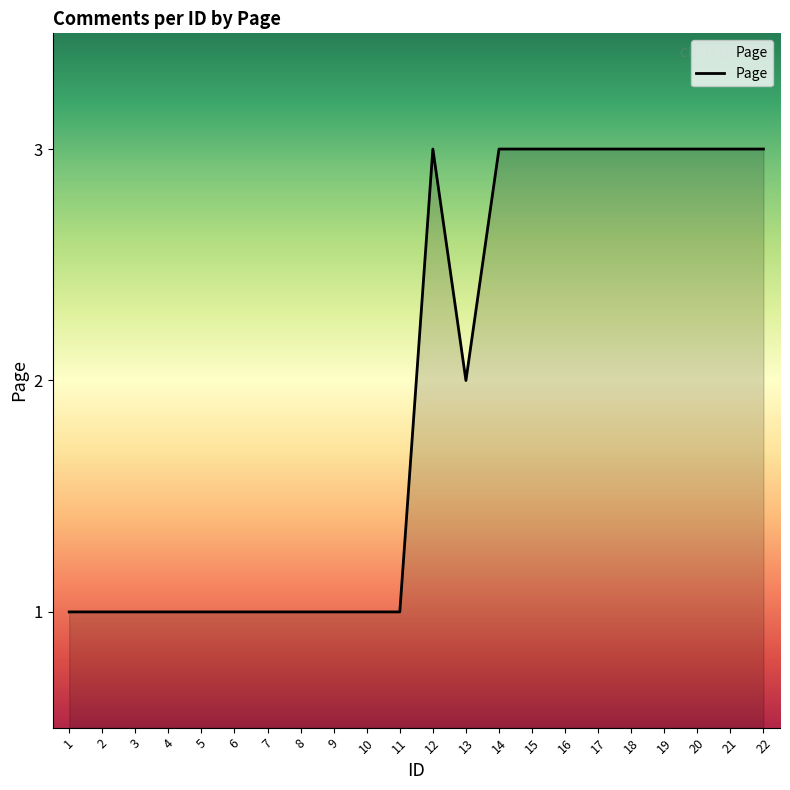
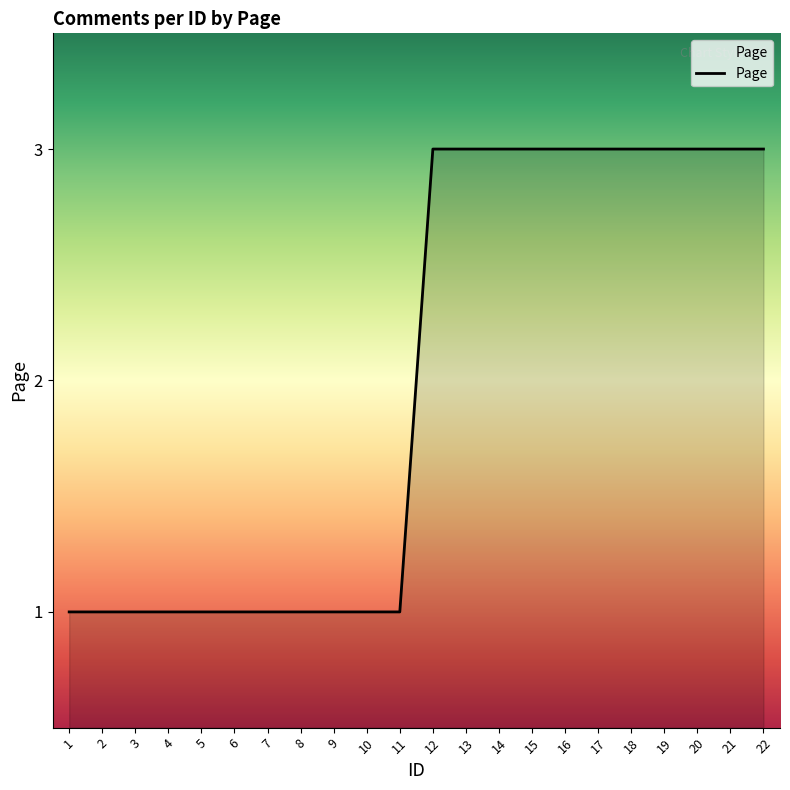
  {
    "1": 1,
    "2": 1,
    "3": 1,
    "4": 1,
    "5": 1,
    "6": 1,
    "7": 1,
    "8": 1,
    "9": 1,
    "10": 1,
    "11": 1,
    "12": 3,
-   "13": 2,
+   "13": 3,
    "14": 3,
    "15": 3,
    "16": 3,
    "17": 3,
    "18": 3,
    "19": 3,
    "20": 3,
    "21": 3,
    "22": 3
  }
